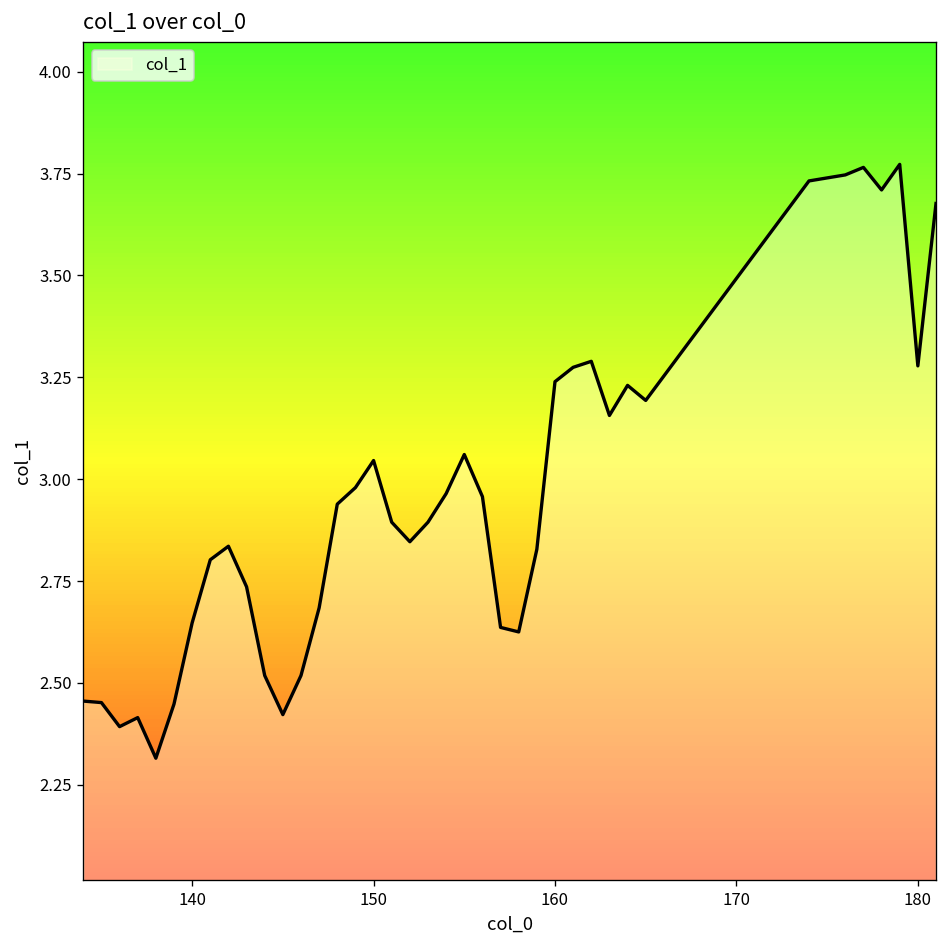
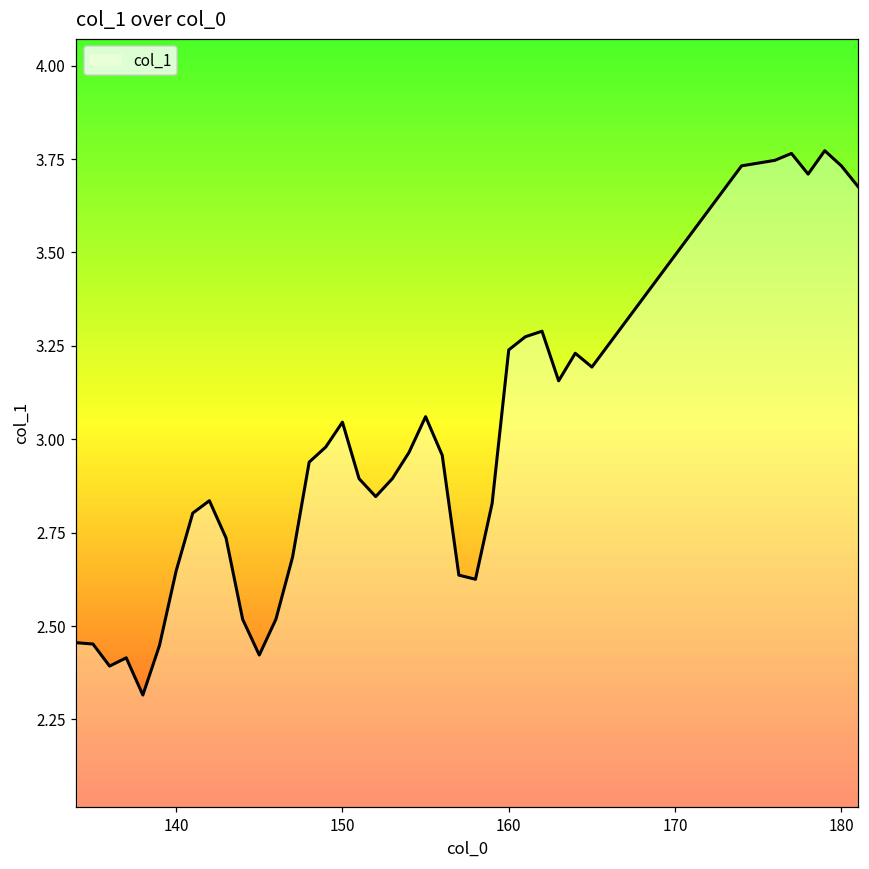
  {
    "140": 2.65,
    "150": 3.05,
    "160": 3.24,
-   "180": 3.28
+   "180": 3.73
  }
